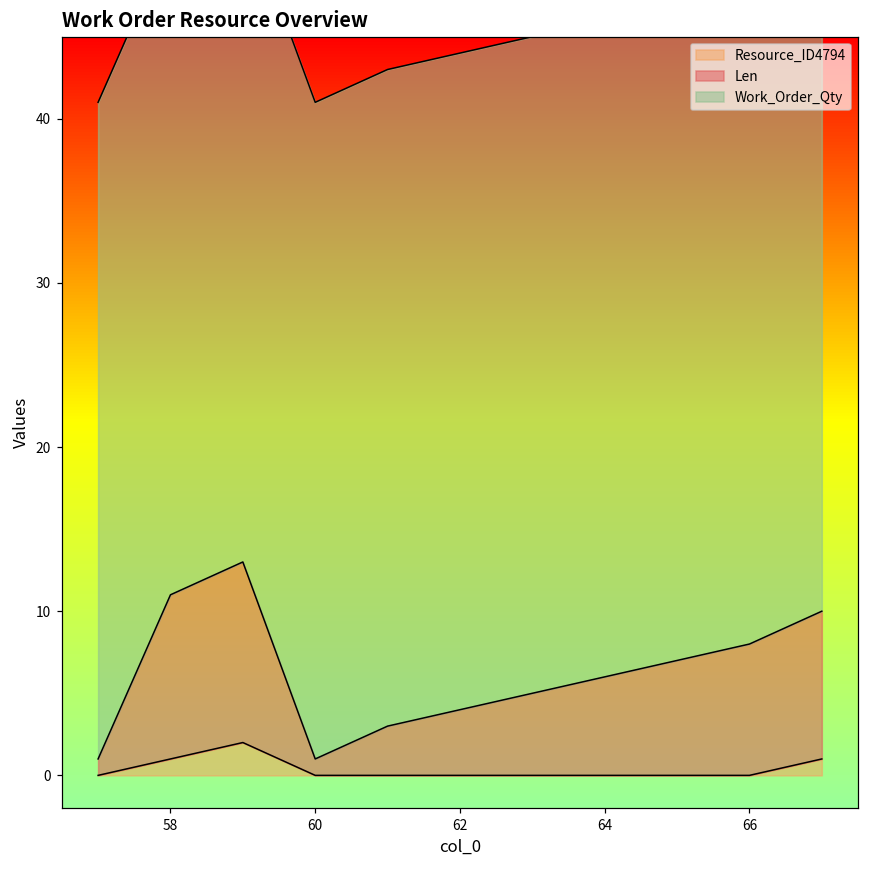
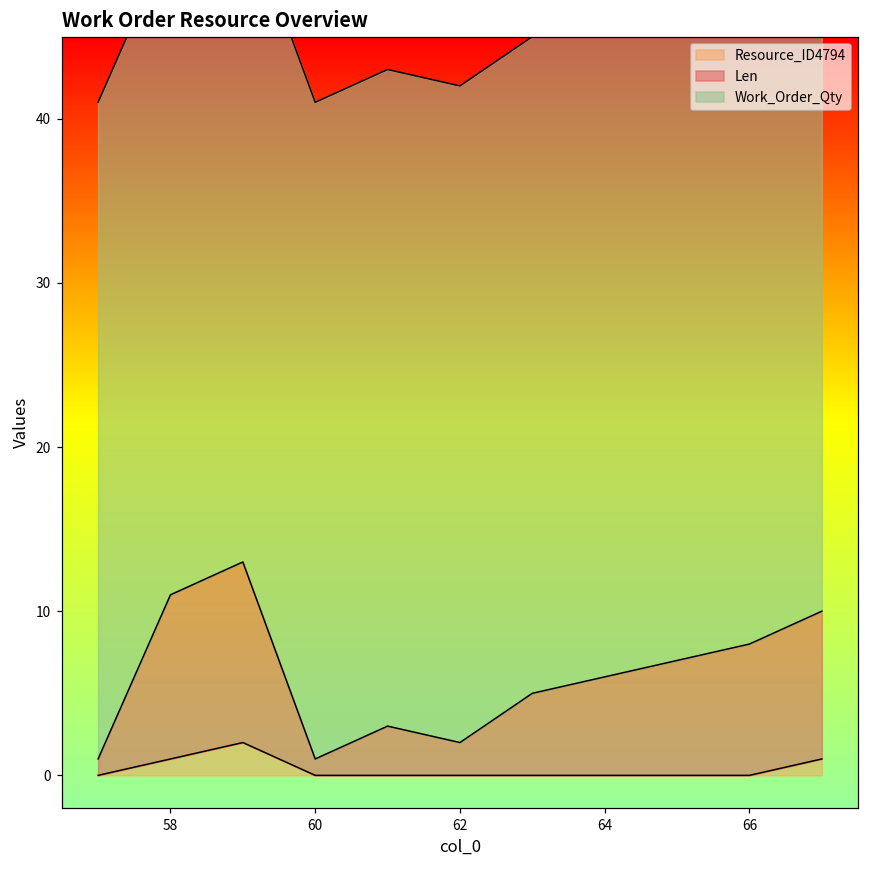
  {
    "Resource_ID4794": {
      "58": 1,
      "60": 0,
      "62": 0,
      "64": 0,
      "66": 0
    },
    "Len": {
      "58": 10,
      "60": 1,
-     "62": 4,
+     "62": 2,
      "64": 6,
      "66": 8
    },
    "Work_Order_Qty": {
      "60": 40,
      "62": 40
    }
  }
